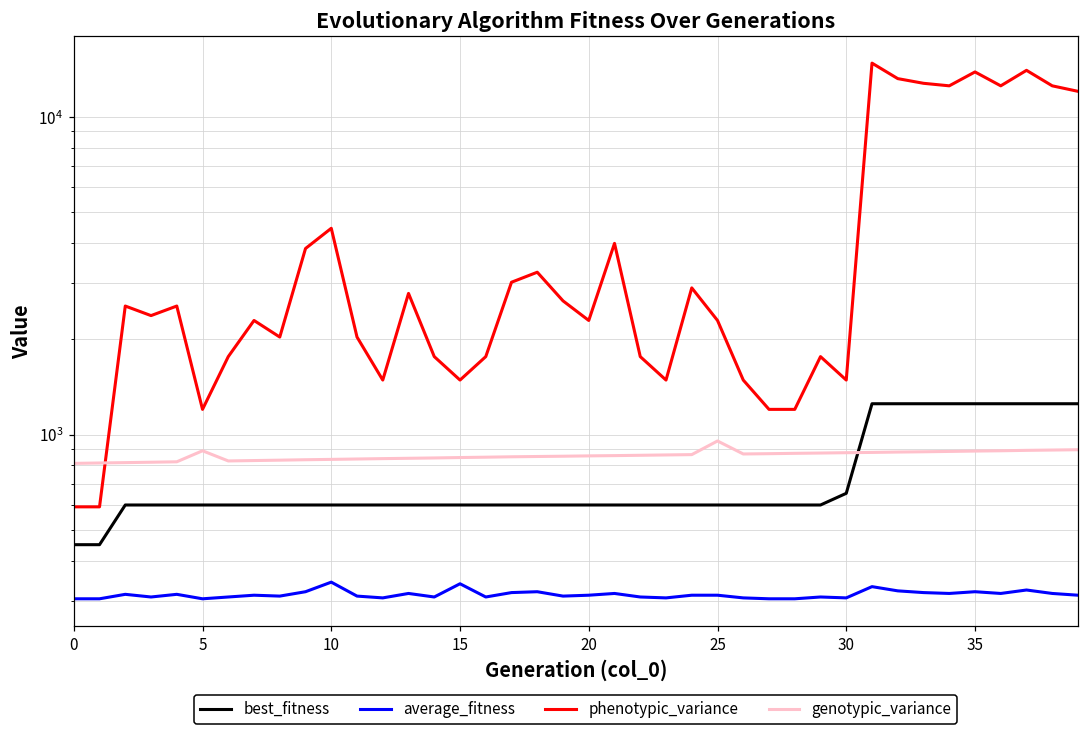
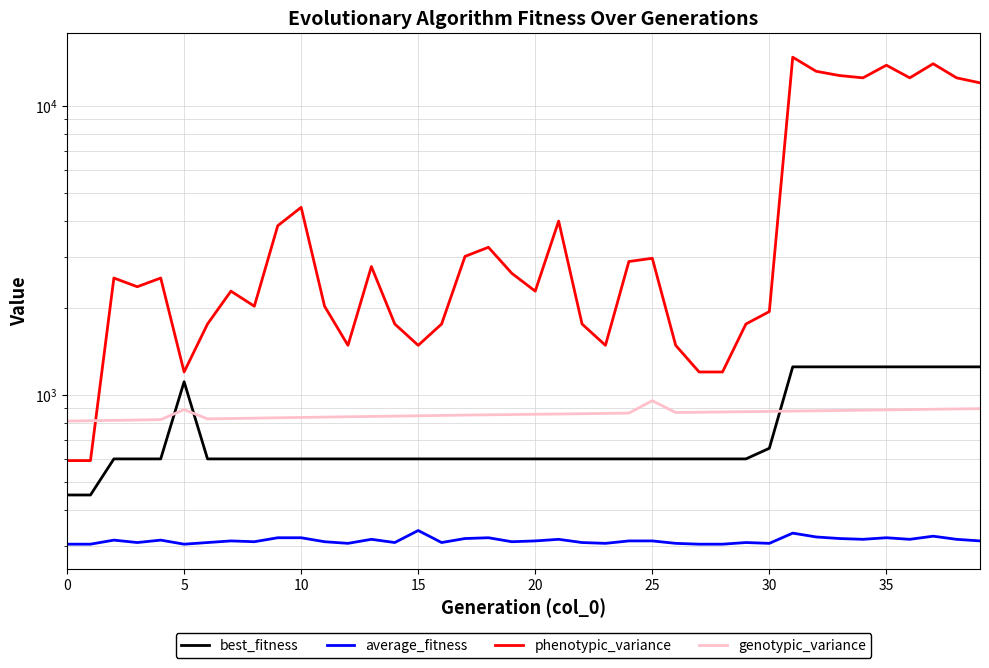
  {
    "best_fitness": {
      "0": 450,
-     "5": 600,
+     "5": 1110,
      "10": 600,
      "15": 600,
      "20": 600,
      "25": 600,
      "30": 650,
      "35": 1250
    },
    "average_fitness": {
      "0": 300,
      "5": 300,
-     "10": 340,
+     "10": 320,
      "15": 340,
      "20": 310,
      "25": 310,
      "30": 310,
      "35": 320
    },
    "phenotypic_variance": {
      "0": 590,
      "5": 1200,
      "10": 4500,
      "15": 1500,
      "20": 2300,
-     "25": 2300,
-     "30": 1500,
+     "25": 3000,
+     "30": 1900,
      "35": 14000
    },
    "genotypic_variance": {
      "0": 810,
      "5": 890,
      "10": 840,
      "15": 850,
      "20": 860,
      "25": 950,
      "30": 880,
      "35": 890
    }
  }
